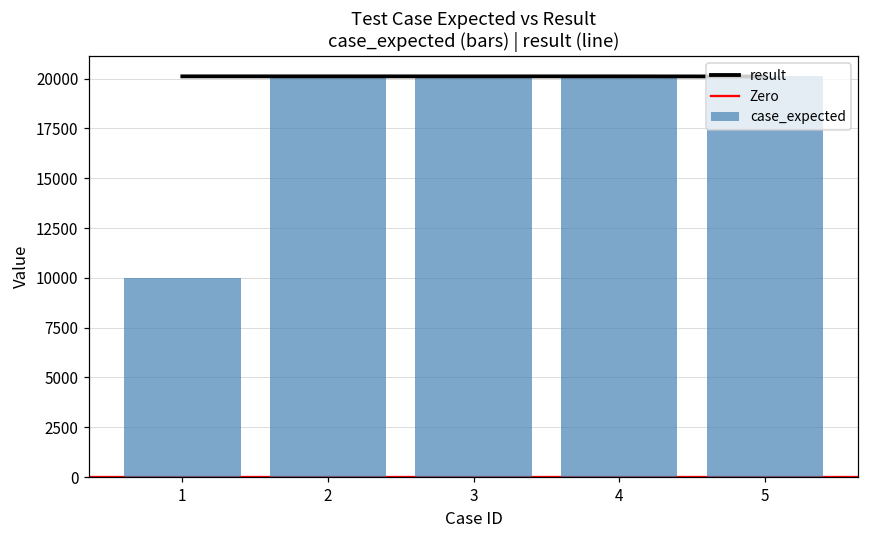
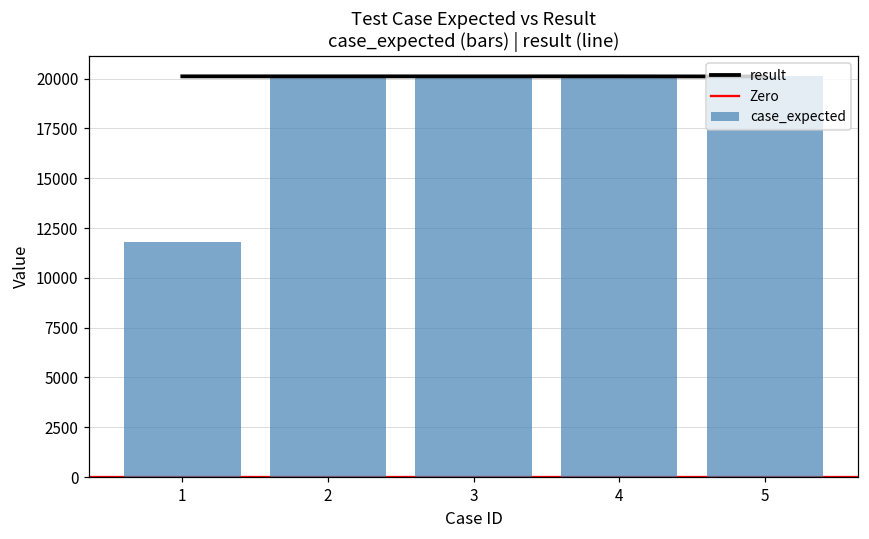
  {
    "case_expected": {
-     "1": 10000,
+     "1": 11800,
      "2": 20100,
      "3": 20100,
      "4": 20100
    },
    "result": {
      "1": 20100,
      "2": 20100,
      "3": 20100,
      "4": 20100
    }
  }
